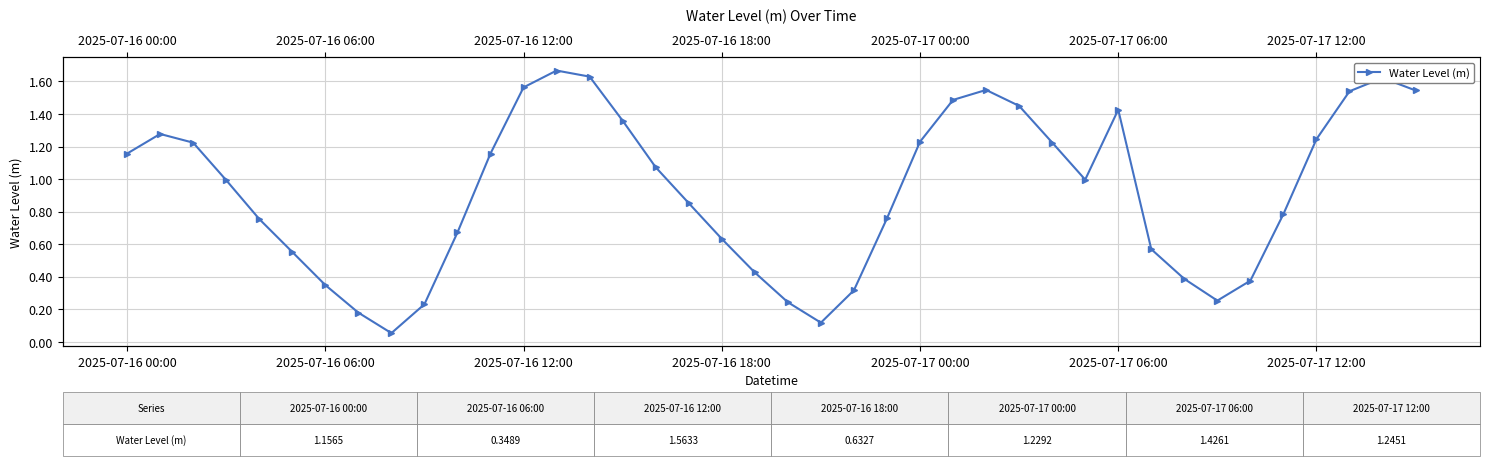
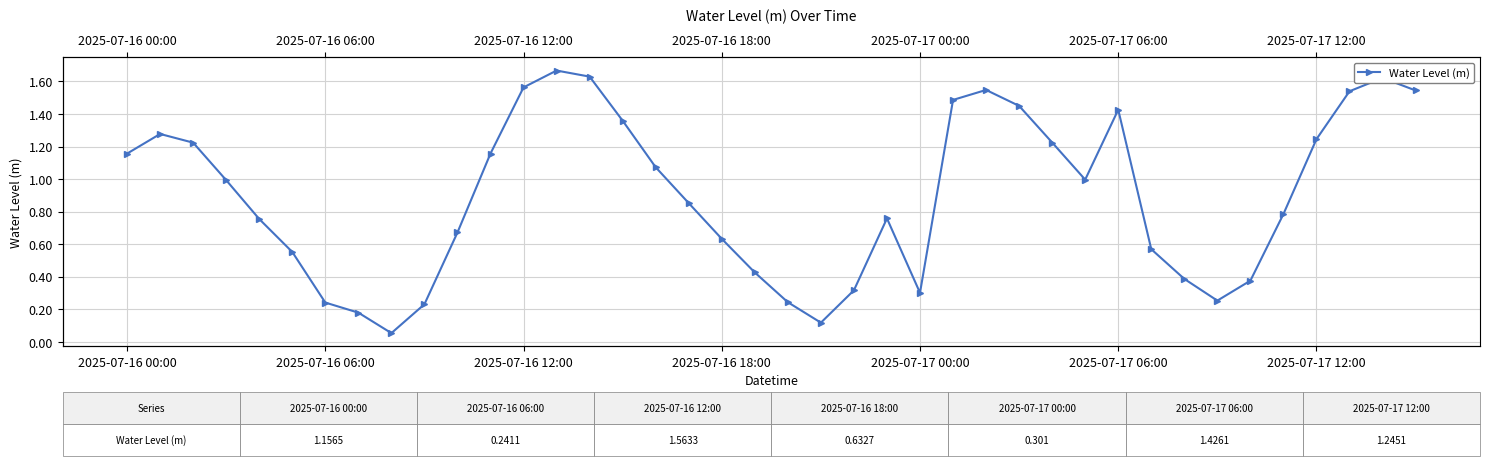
  {
-   "2025-07-16 06:00": 0.3489,
-   "2025-07-17 00:00": 1.2292
+   "2025-07-16 06:00": 0.2411,
+   "2025-07-17 00:00": 0.301
  }
